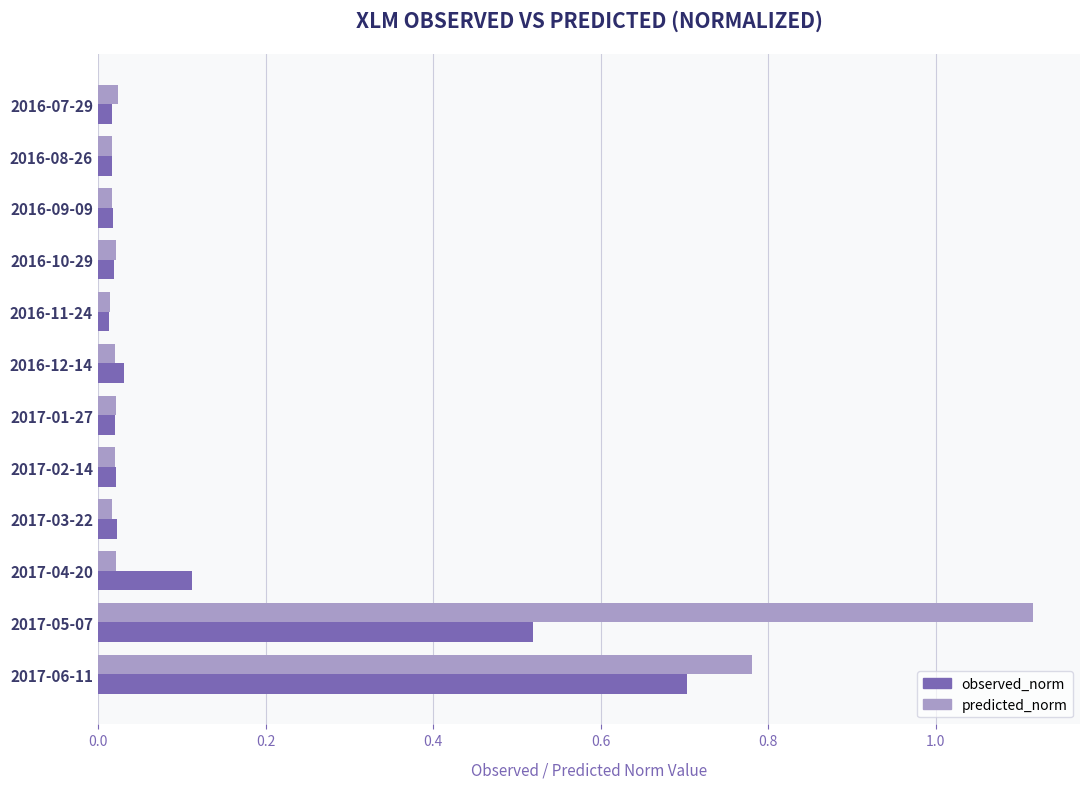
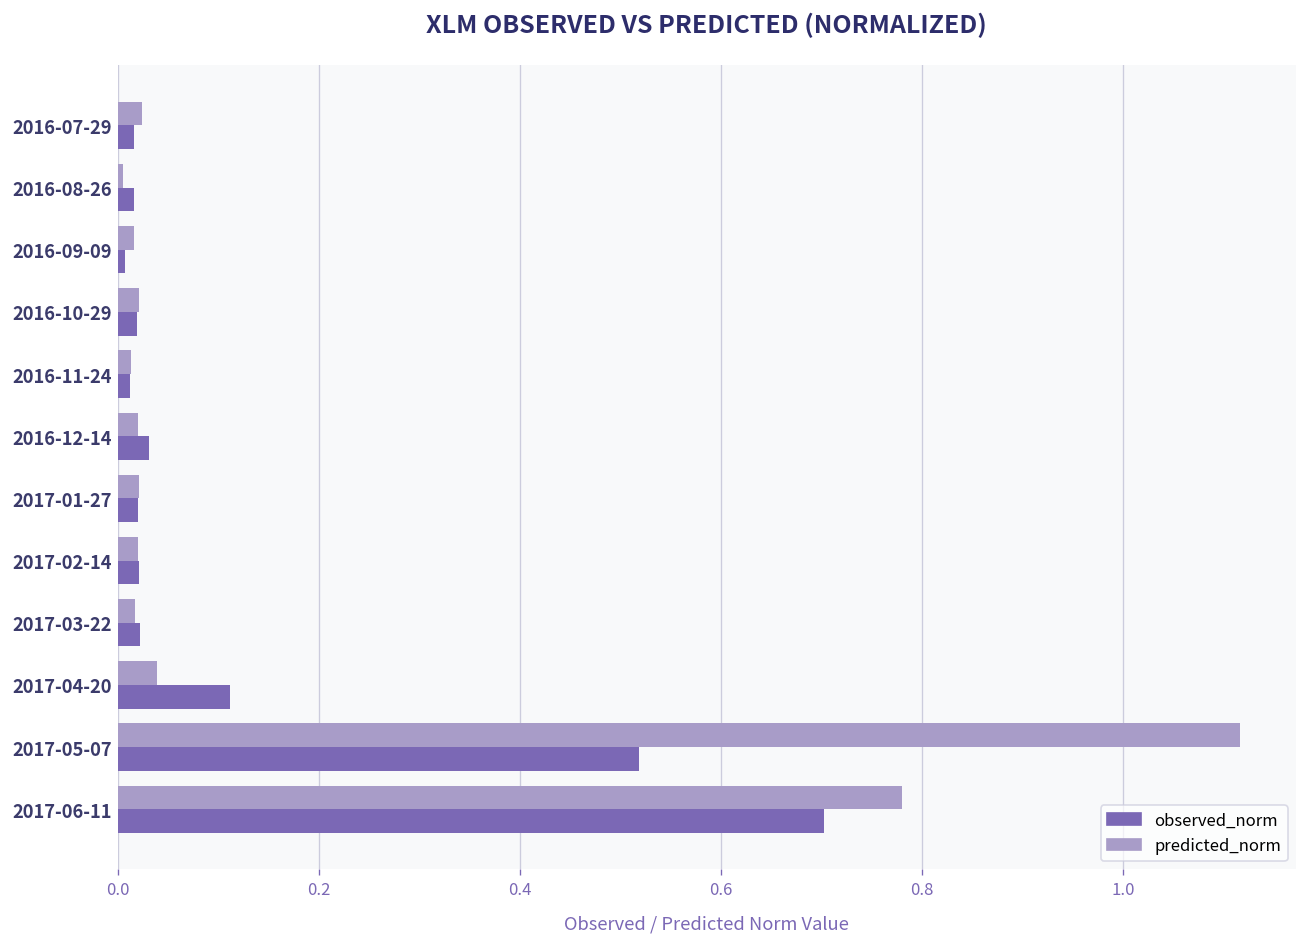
  {
    "observed_norm": {
      "2016-07-29": 0.02,
      "2016-08-26": 0.02,
-     "2016-09-09": 0.02,
+     "2016-09-09": 0.01,
      "2016-10-29": 0.02,
      "2016-11-24": 0.01,
      "2016-12-14": 0.03,
      "2017-01-27": 0.02,
      "2017-02-14": 0.02,
      "2017-03-22": 0.02,
      "2017-04-20": 0.11,
      "2017-05-07": 0.52,
      "2017-06-11": 0.70
    },
    "predicted_norm": {
      "2016-07-29": 0.02,
-     "2016-08-26": 0.02,
+     "2016-08-26": 0.01,
      "2016-09-09": 0.02,
      "2016-10-29": 0.02,
      "2016-11-24": 0.01,
      "2016-12-14": 0.02,
      "2017-01-27": 0.02,
      "2017-02-14": 0.02,
      "2017-03-22": 0.02,
-     "2017-04-20": 0.02,
+     "2017-04-20": 0.04,
      "2017-05-07": 1.12,
      "2017-06-11": 0.78
    }
  }
